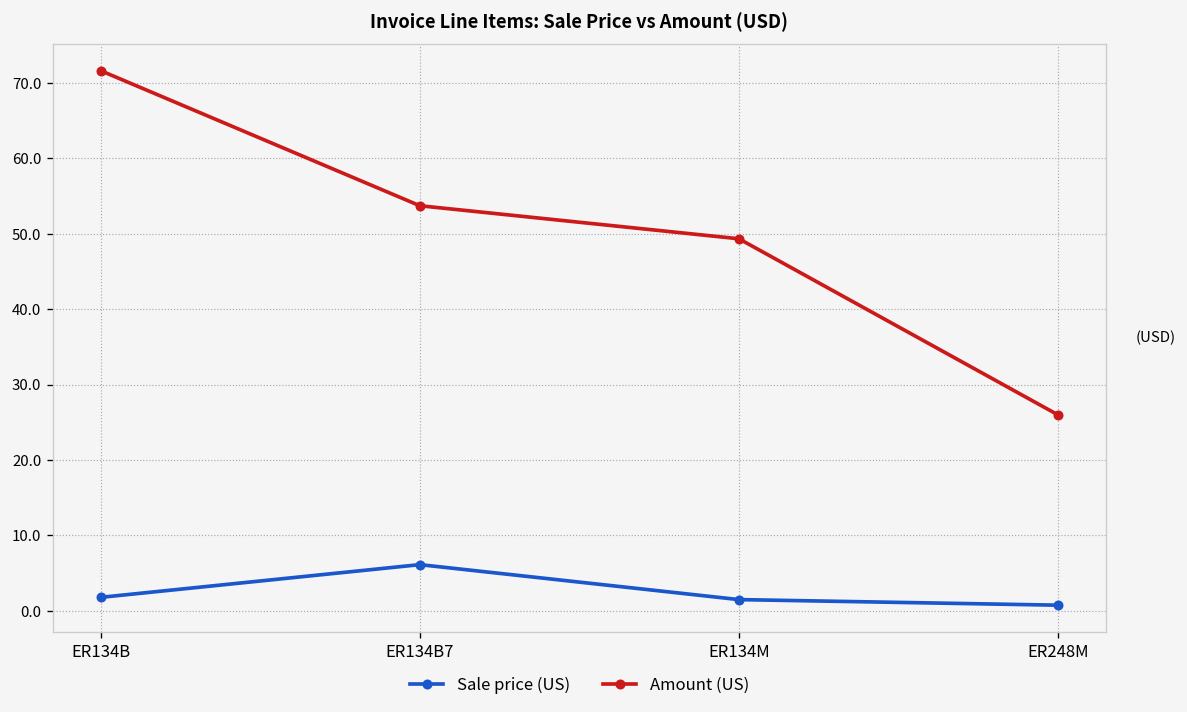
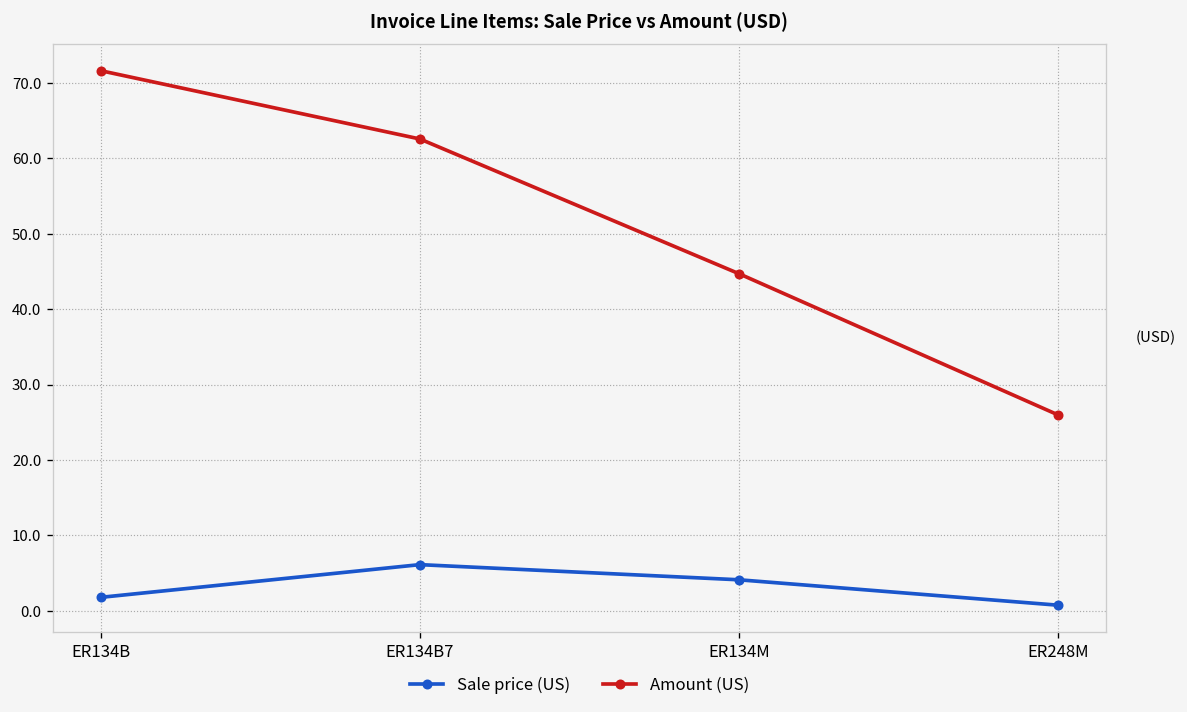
  {
    "Sale price (US)": {
      "ER134B": 2,
      "ER134B7": 6,
-     "ER134M": 1,
+     "ER134M": 4,
      "ER248M": 1
    },
    "Amount (US)": {
      "ER134B": 72,
-     "ER134B7": 54,
-     "ER134M": 49,
+     "ER134B7": 63,
+     "ER134M": 45,
      "ER248M": 26
    }
  }
